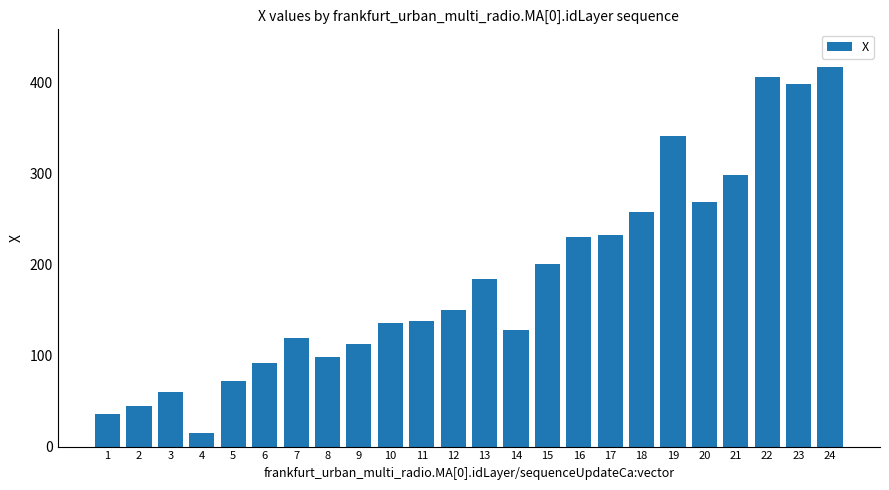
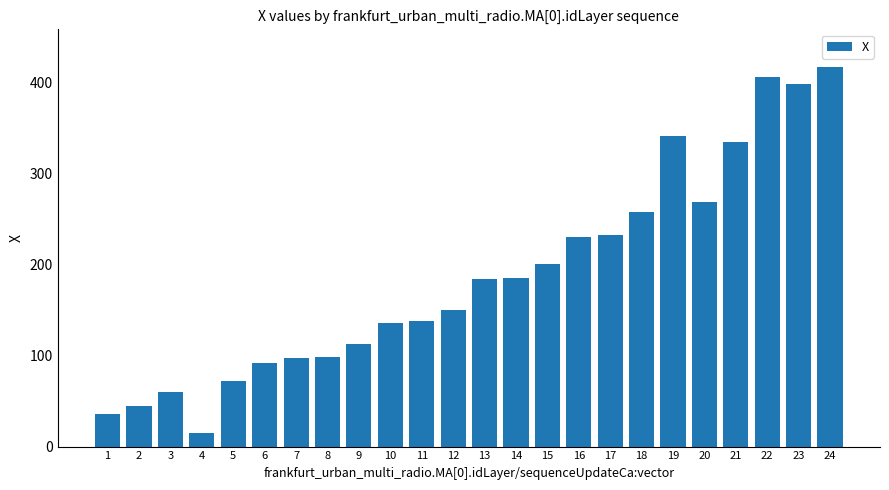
  {
    "1": 40,
    "2": 40,
    "3": 60,
    "4": 20,
    "5": 70,
    "6": 90,
-   "7": 120,
+   "7": 100,
    "8": 100,
    "9": 110,
    "10": 140,
    "11": 140,
    "12": 150,
    "13": 180,
-   "14": 130,
+   "14": 190,
    "15": 200,
    "16": 230,
    "17": 230,
    "18": 260,
    "19": 340,
    "20": 270,
-   "21": 300,
+   "21": 330,
    "22": 410,
    "23": 400,
    "24": 420
  }
